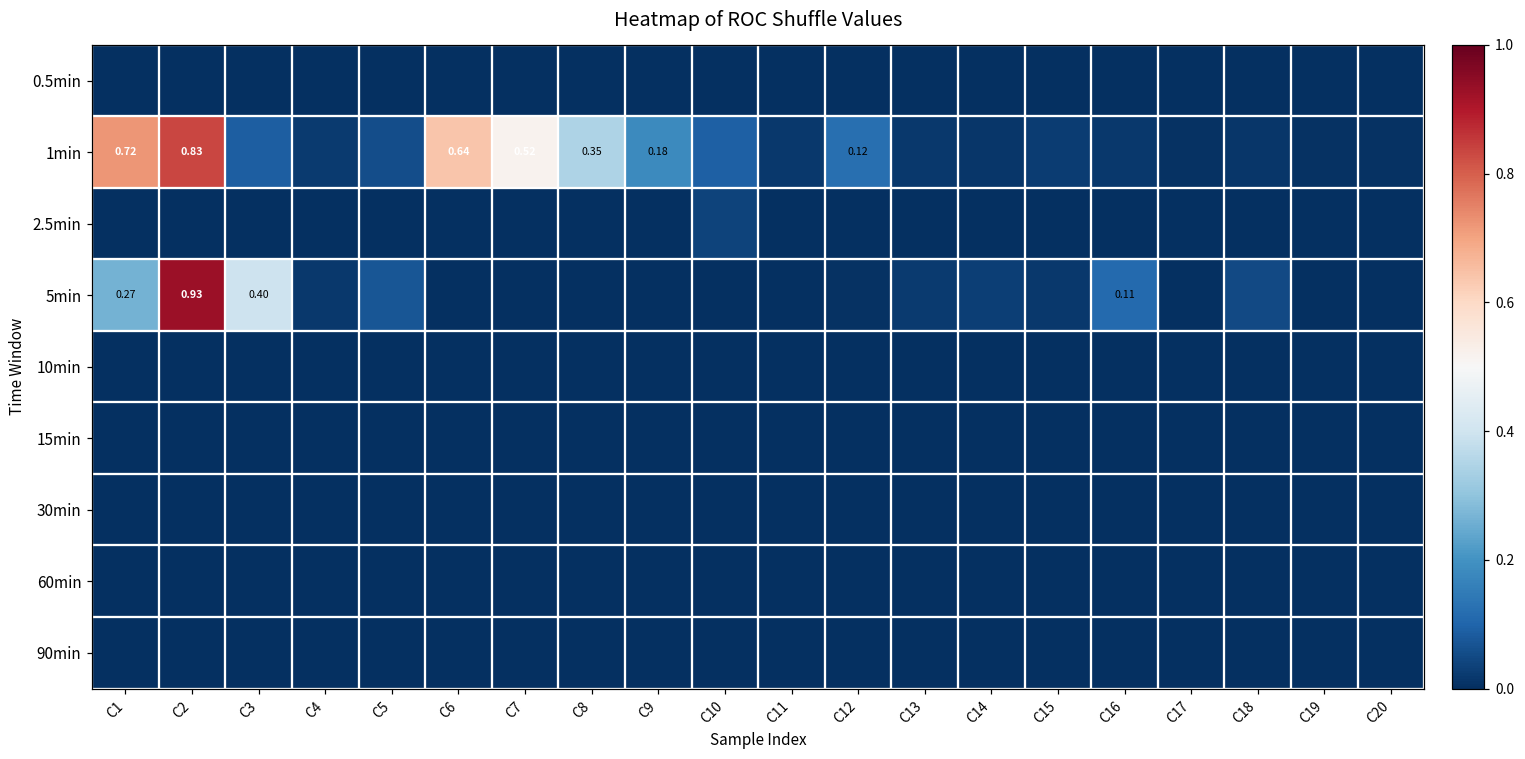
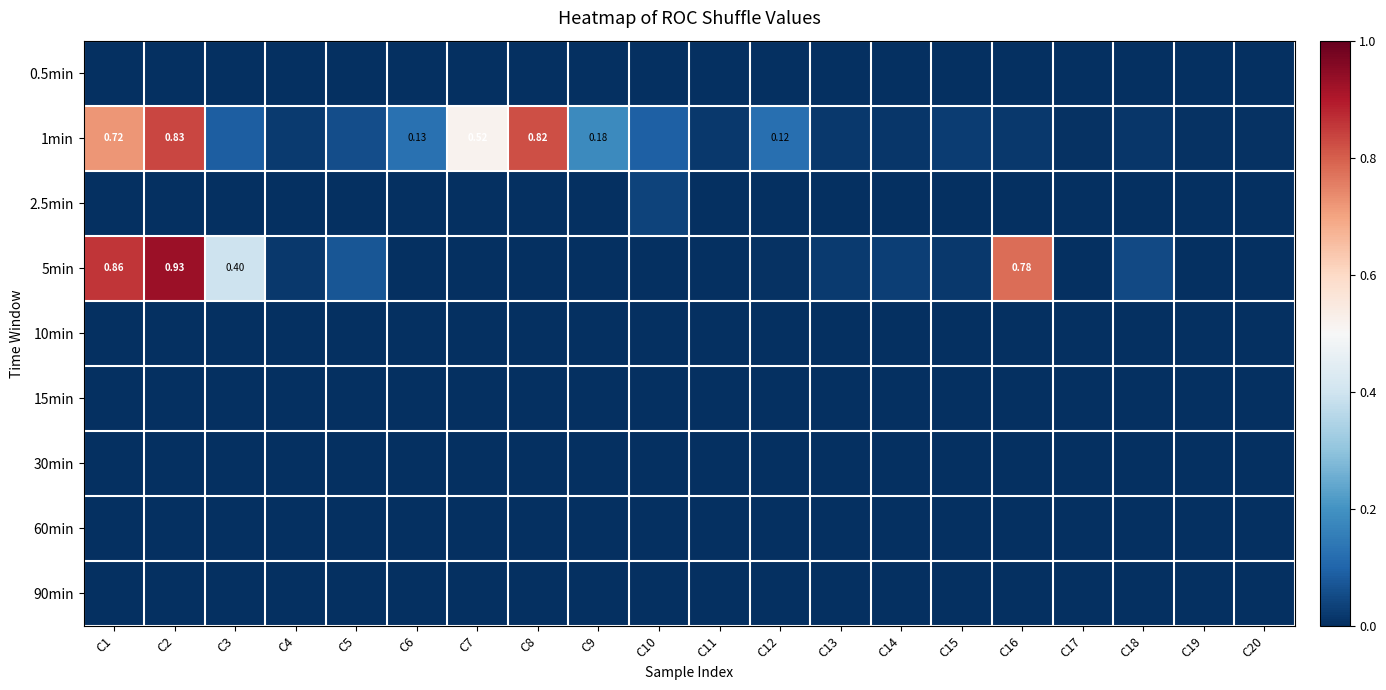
  {
    "1min": {
      "C1": 0.72,
      "C2": 0.83,
-     "C6": 0.64,
-     "C8": 0.35,
+     "C6": 0.13,
+     "C8": 0.82,
      "C9": 0.18,
      "C12": 0.12
    },
    "5min": {
-     "C1": 0.27,
+     "C1": 0.86,
      "C2": 0.93,
      "C3": 0.40,
-     "C16": 0.11
+     "C16": 0.78
    }
  }
